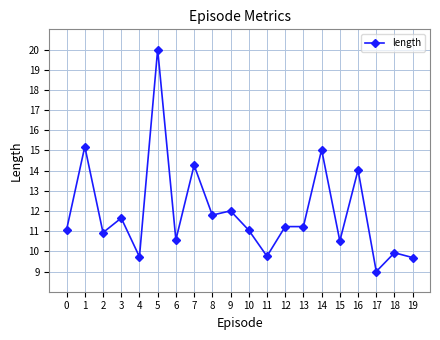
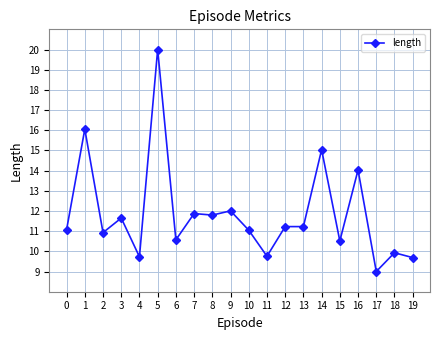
  {
    "0": 11.1,
-   "1": 15.2,
+   "1": 16.1,
    "2": 10.9,
    "3": 11.6,
    "4": 9.7,
    "5": 20.0,
    "6": 10.6,
-   "7": 14.3,
+   "7": 11.9,
    "8": 11.8,
    "9": 12.0,
    "10": 11.0,
    "11": 9.8,
    "12": 11.2,
    "13": 11.2,
    "14": 15.0,
    "15": 10.5,
    "16": 14.0,
    "17": 9.0,
    "18": 9.9,
    "19": 9.7
  }
